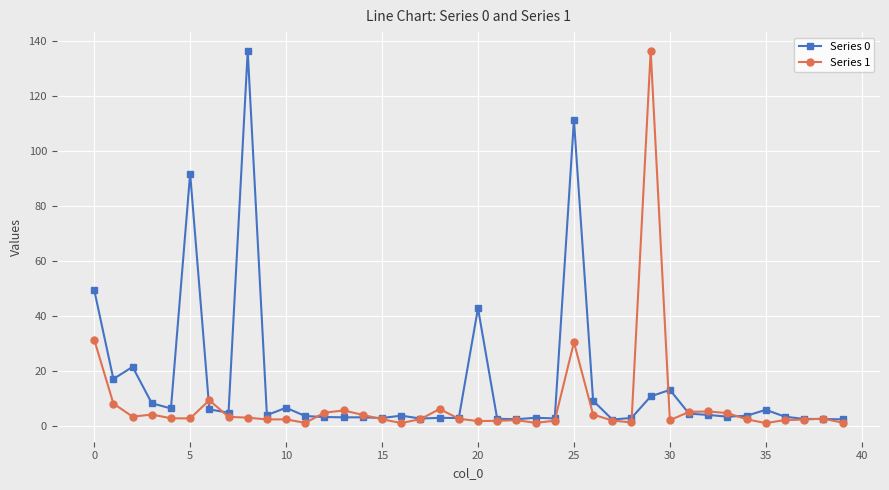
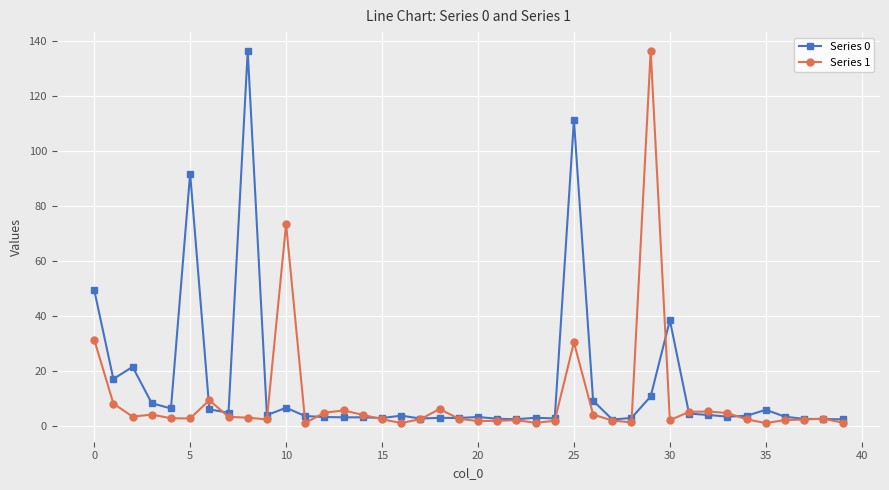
  {
    "Series 0": {
      "0": 50,
      "5": 92,
      "10": 7,
-     "20": 43,
+     "20": 3,
      "25": 111,
-     "30": 13,
+     "30": 39,
      "35": 6
    },
    "Series 1": {
      "0": 31,
      "5": 3,
-     "10": 2,
+     "10": 73,
      "20": 2,
      "25": 31,
      "30": 2,
      "35": 1
    }
  }
